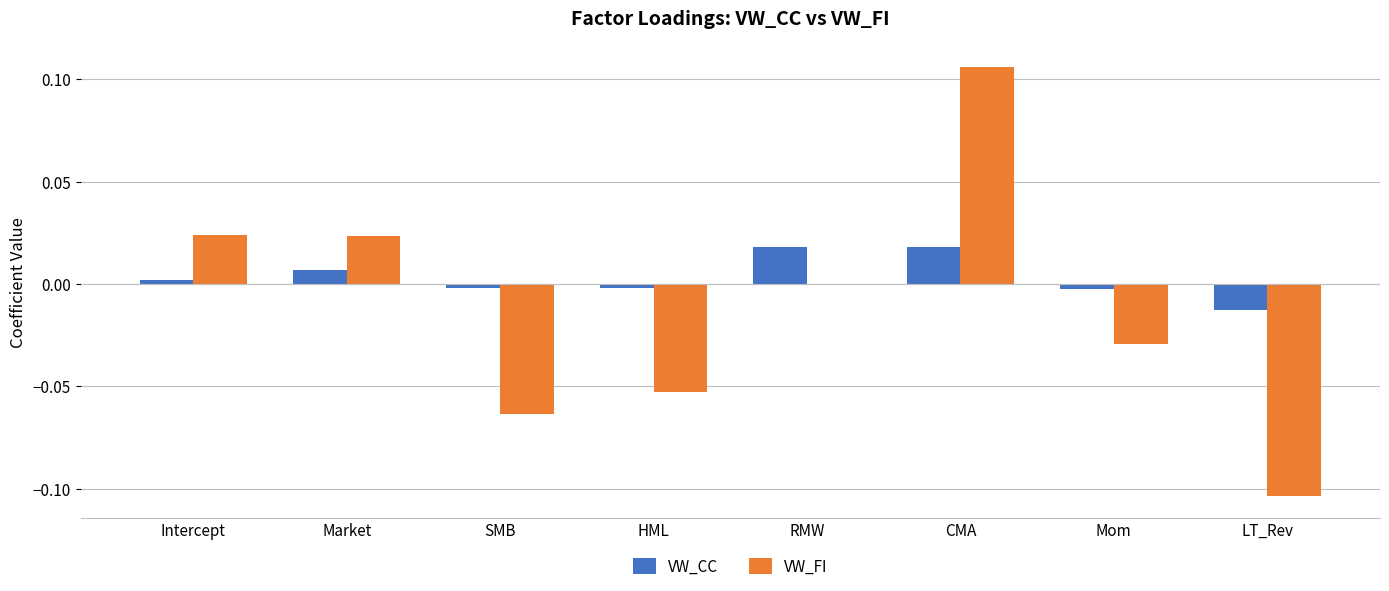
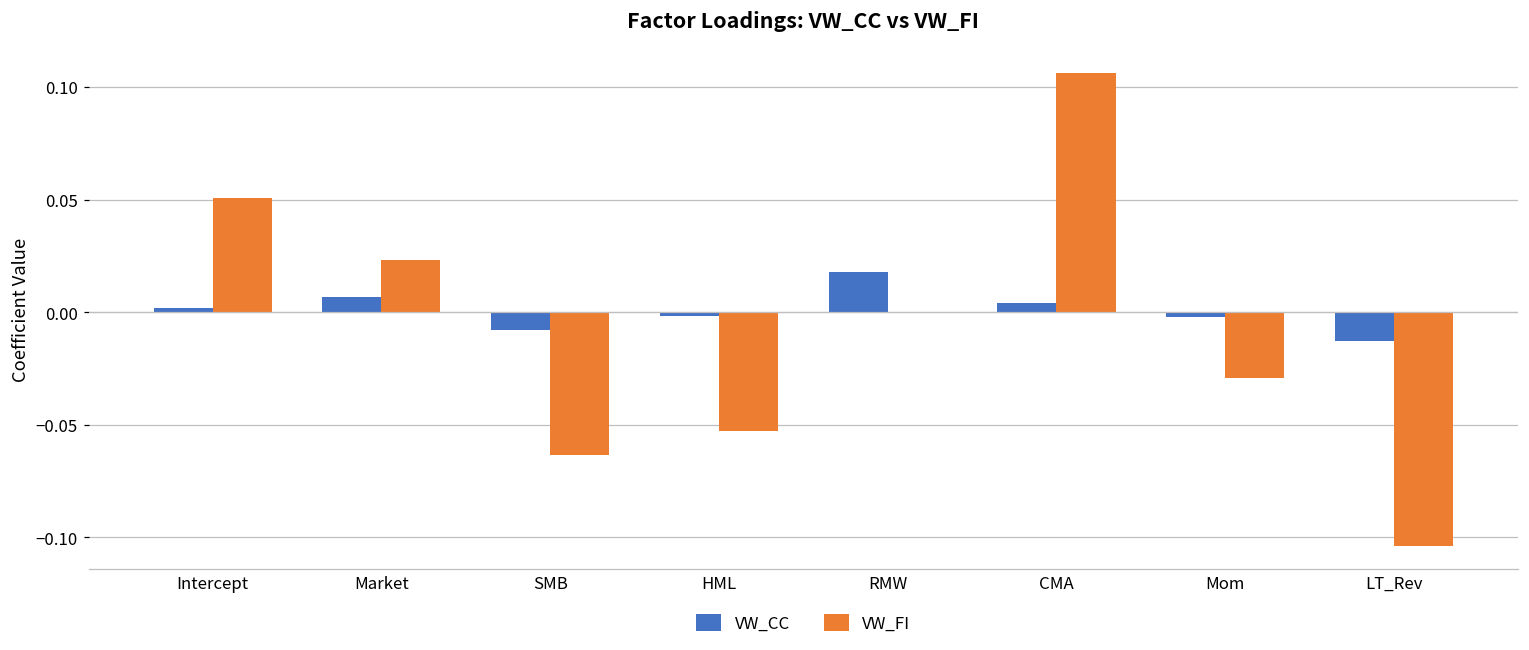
  {
    "VW_CC": {
      "Intercept": 0.002,
      "Market": 0.007,
-     "SMB": -0.002,
+     "SMB": -0.008,
      "HML": -0.002,
      "RMW": 0.018,
-     "CMA": 0.018,
+     "CMA": 0.004,
      "Mom": -0.002,
      "LT_Rev": -0.013
    },
    "VW_FI": {
-     "Intercept": 0.024,
+     "Intercept": 0.051,
      "Market": 0.023,
      "SMB": -0.064,
      "HML": -0.053,
      "CMA": 0.106,
      "Mom": -0.029,
      "LT_Rev": -0.104
    }
  }
